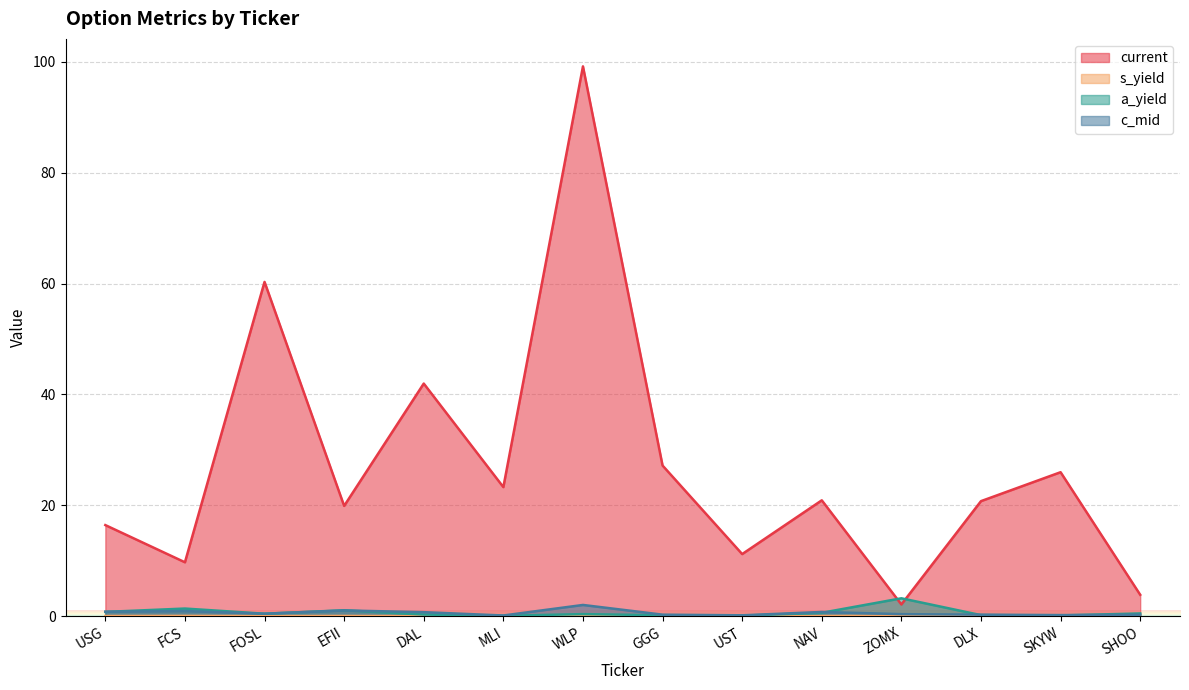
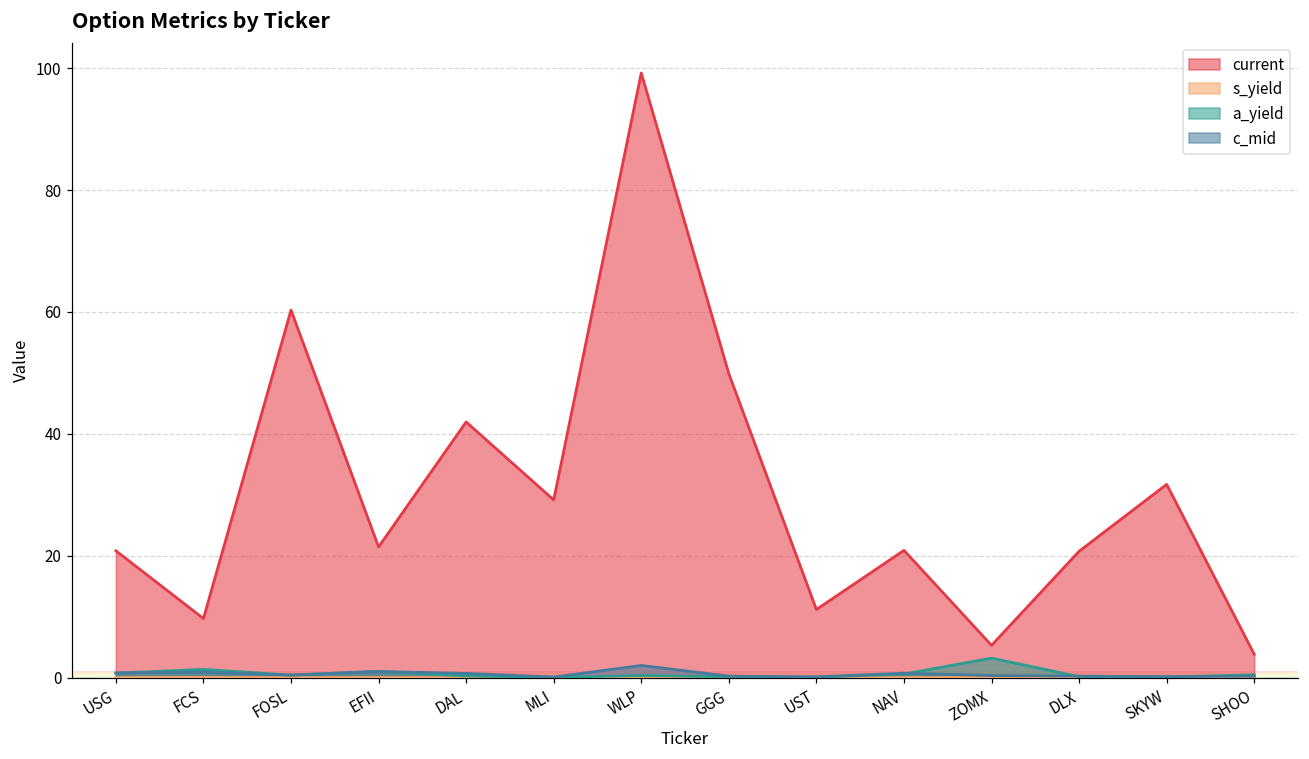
  {
    "current": {
-     "USG": 16,
+     "USG": 21,
      "FCS": 10,
      "FOSL": 60,
-     "EFII": 20,
+     "EFII": 21,
      "DAL": 42,
-     "MLI": 23,
+     "MLI": 29,
      "WLP": 99,
-     "GGG": 27,
+     "GGG": 50,
      "UST": 11,
      "NAV": 21,
-     "ZOMX": 2,
+     "ZOMX": 5,
      "DLX": 21,
-     "SKYW": 26,
+     "SKYW": 32,
      "SHOO": 4
    },
    "s_yield": {
      "USG": 0,
      "FCS": 0,
      "EFII": 0,
      "NAV": 0
    }
  }
